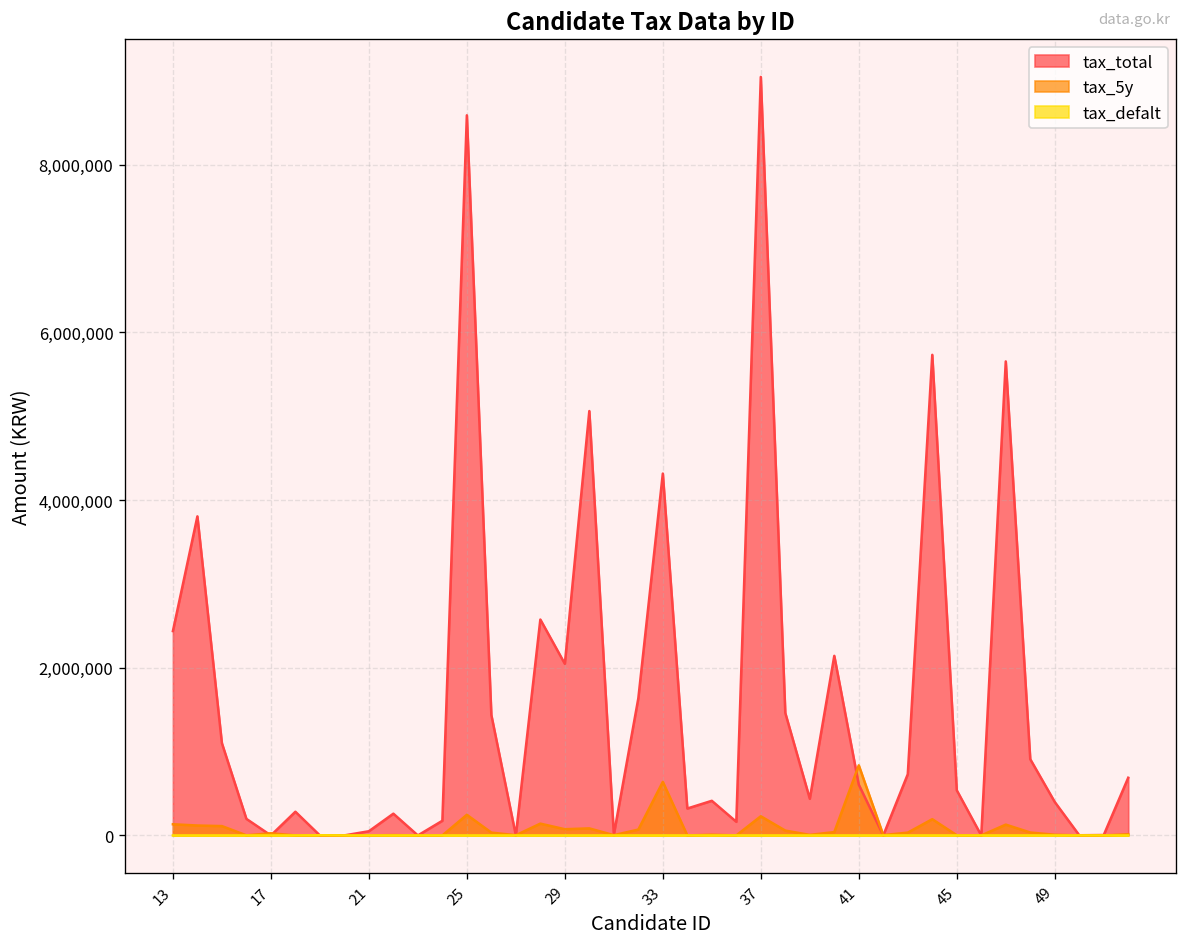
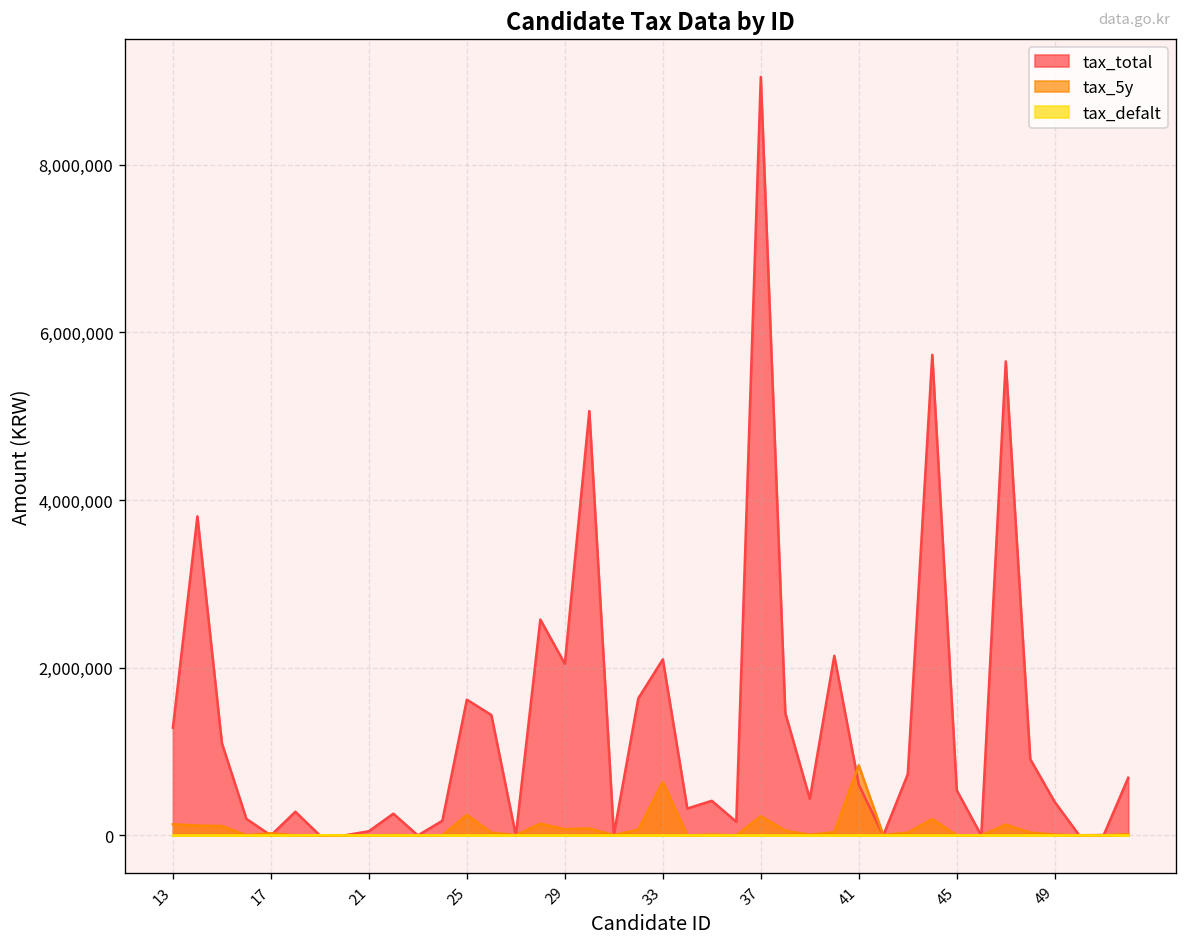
  {
    "tax_total": {
-     "13": "2,400,000",
+     "13": "1,300,000",
      "21": "0",
-     "25": "8,600,000",
+     "25": "1,600,000",
      "29": "2,000,000",
-     "33": "4,300,000",
+     "33": "2,100,000",
      "37": "9,000,000",
      "41": "600,000",
      "45": "500,000",
      "49": "400,000"
    },
    "tax_5y": {
      "13": "100,000",
      "25": "200,000",
      "29": "100,000",
      "33": "600,000",
      "37": "200,000",
      "41": "800,000"
    },
    "tax_defalt": {
      "13": "0",
      "25": "0",
      "29": "0",
      "33": "0",
      "37": "0",
      "41": "0"
    }
  }
